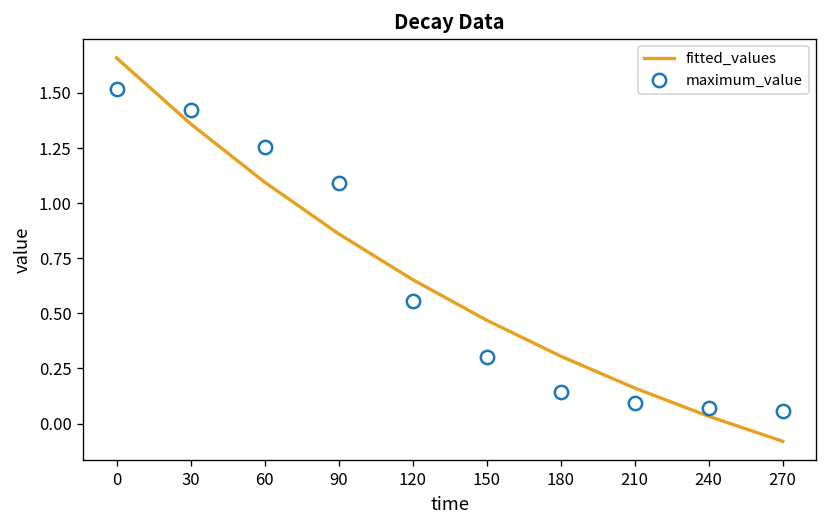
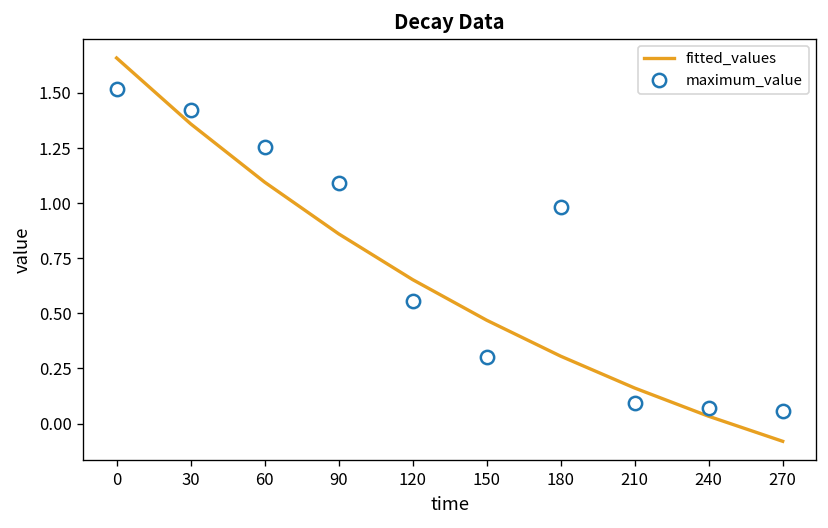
  {
    "fitted_values": {
      "0": 1.66,
      "30": 1.36,
      "60": 1.10,
      "90": 0.86,
      "120": 0.65,
      "150": 0.47,
      "180": 0.31,
      "210": 0.16,
      "240": 0.03,
      "270": -0.08
    },
    "maximum_value": {
      "0": 1.52,
      "30": 1.42,
      "60": 1.25,
      "90": 1.09,
      "120": 0.56,
      "150": 0.30,
-     "180": 0.14,
+     "180": 0.98,
      "210": 0.09,
      "240": 0.07,
      "270": 0.06
    }
  }
